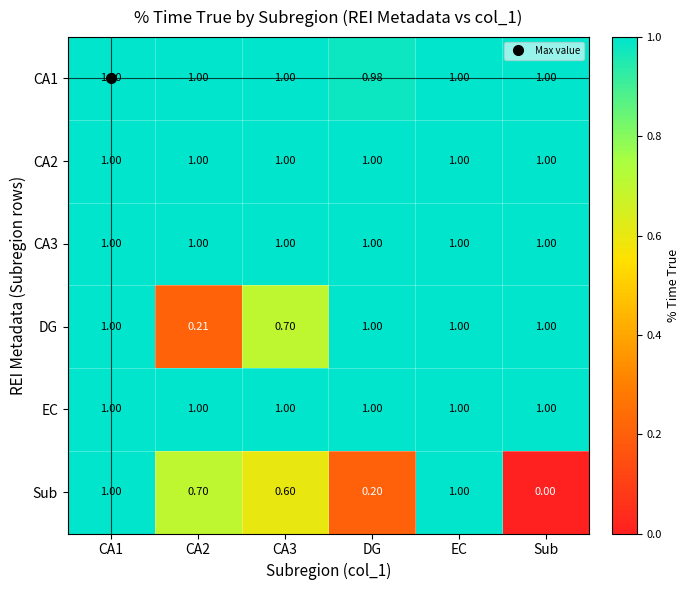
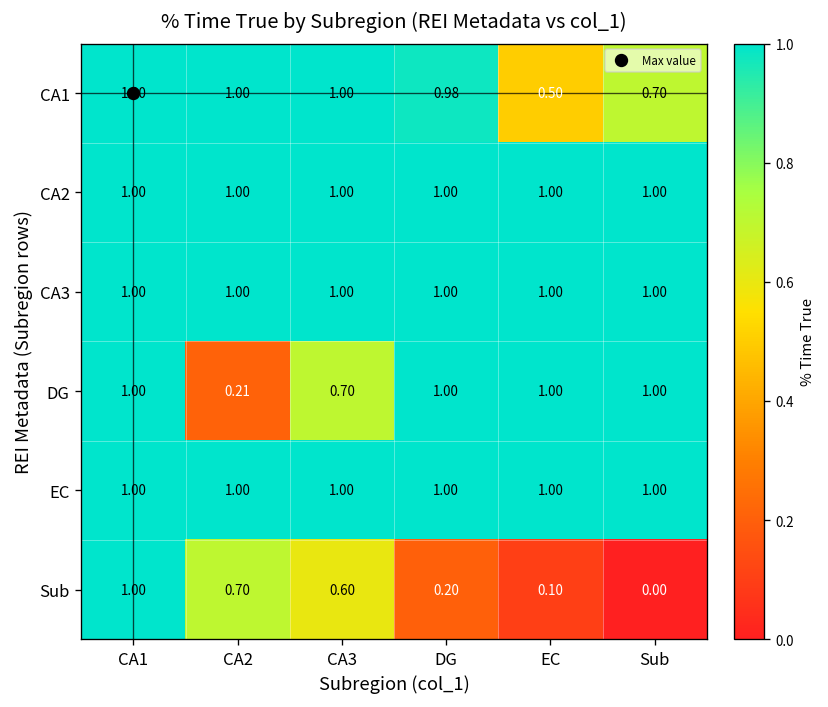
  {
    "CA1": {
      "CA2": 1.00,
      "CA3": 1.00,
      "DG": 0.98,
-     "EC": 1.00,
-     "Sub": 1.00
+     "EC": 0.50,
+     "Sub": 0.70
    },
    "CA2": {
      "CA1": 1.00,
      "CA2": 1.00,
      "CA3": 1.00,
      "DG": 1.00,
      "EC": 1.00,
      "Sub": 1.00
    },
    "CA3": {
      "CA1": 1.00,
      "CA2": 1.00,
      "CA3": 1.00,
      "DG": 1.00,
      "EC": 1.00,
      "Sub": 1.00
    },
    "DG": {
      "CA1": 1.00,
      "CA2": 0.21,
      "CA3": 0.70,
      "DG": 1.00,
      "EC": 1.00,
      "Sub": 1.00
    },
    "EC": {
      "CA1": 1.00,
      "CA2": 1.00,
      "CA3": 1.00,
      "DG": 1.00,
      "EC": 1.00,
      "Sub": 1.00
    },
    "Sub": {
      "CA1": 1.00,
      "CA2": 0.70,
      "CA3": 0.60,
      "DG": 0.20,
-     "EC": 1.00,
+     "EC": 0.10,
      "Sub": 0.00
    }
  }
